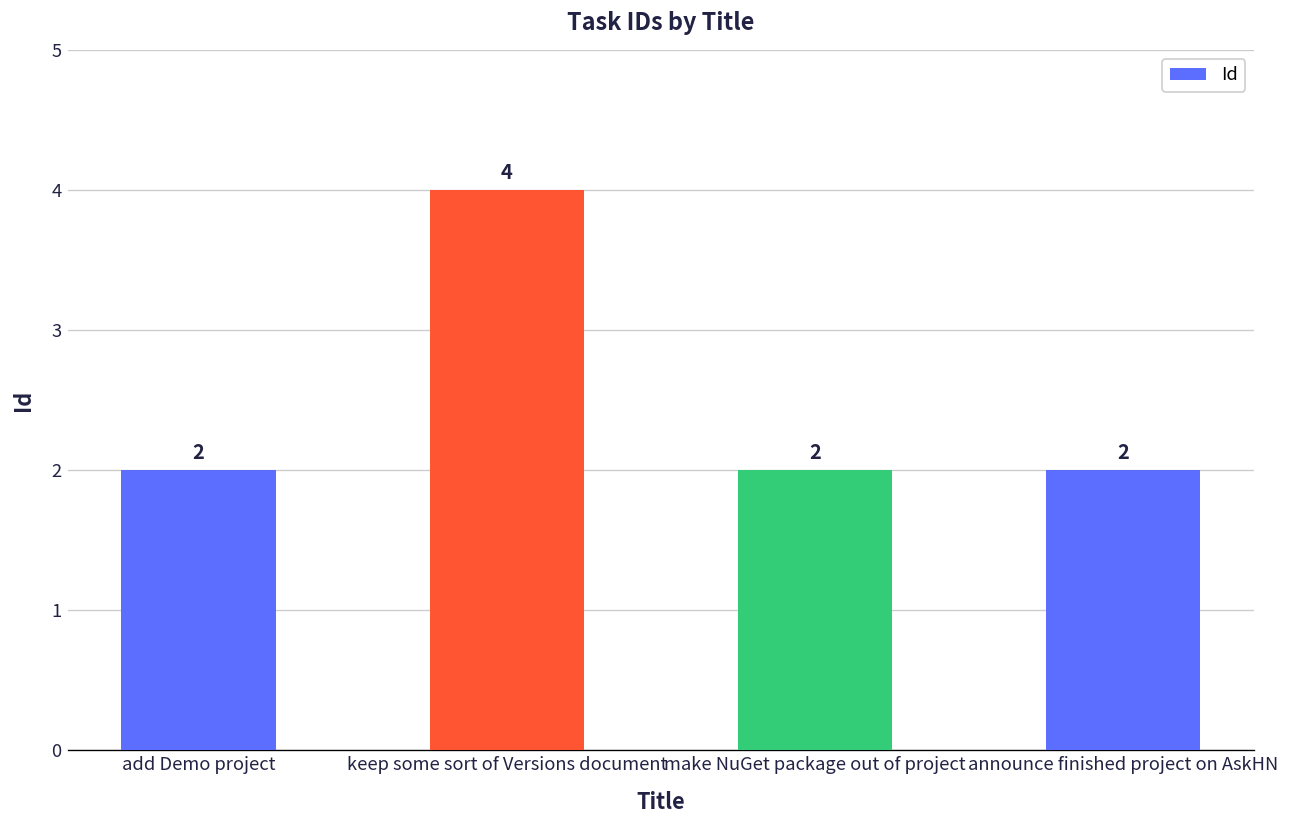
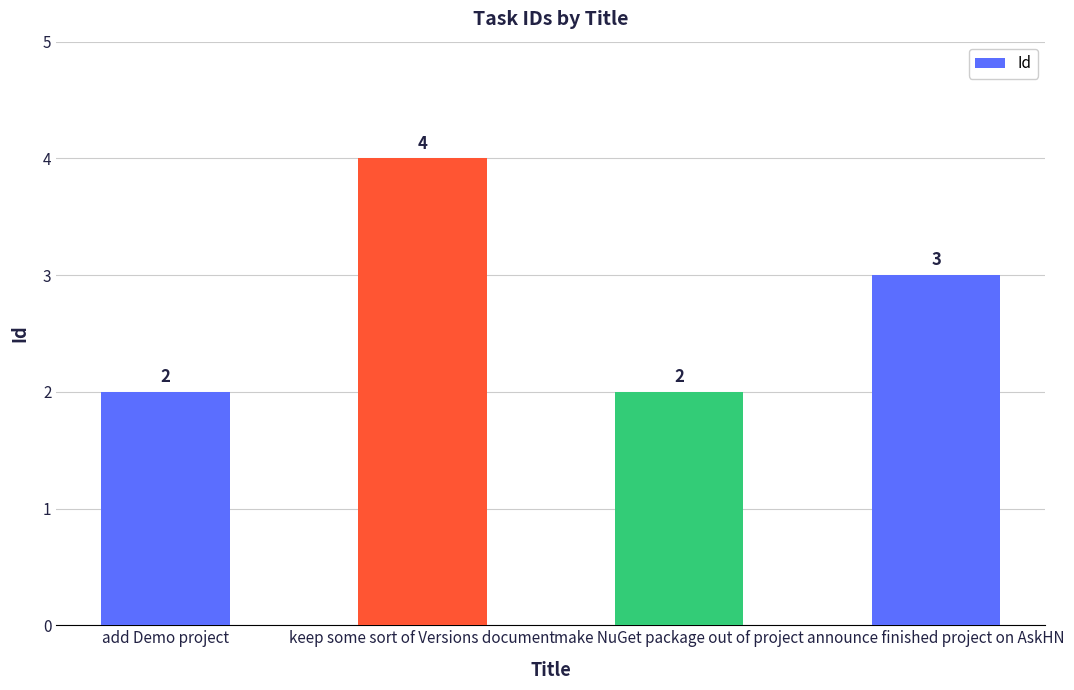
  {
    "add Demo project": 2,
    "keep some sort of Versions document": 4,
    "make NuGet package out of project": 2,
-   "announce finished project on AskHN": 2
+   "announce finished project on AskHN": 3
  }
